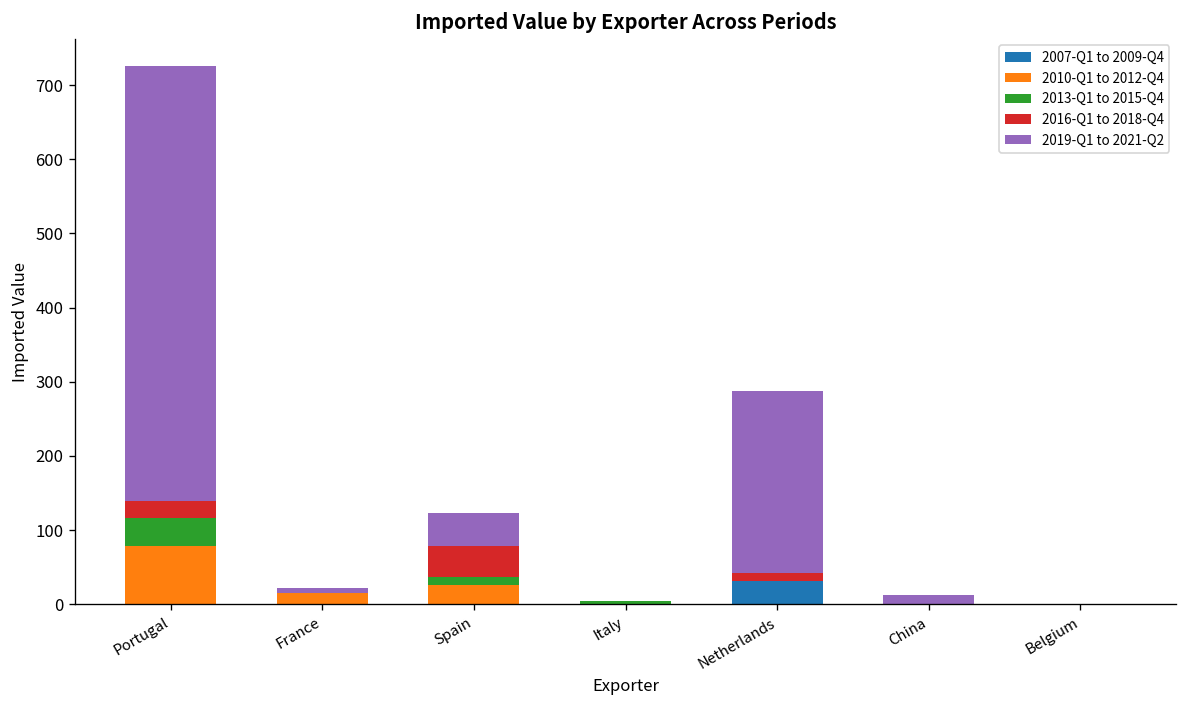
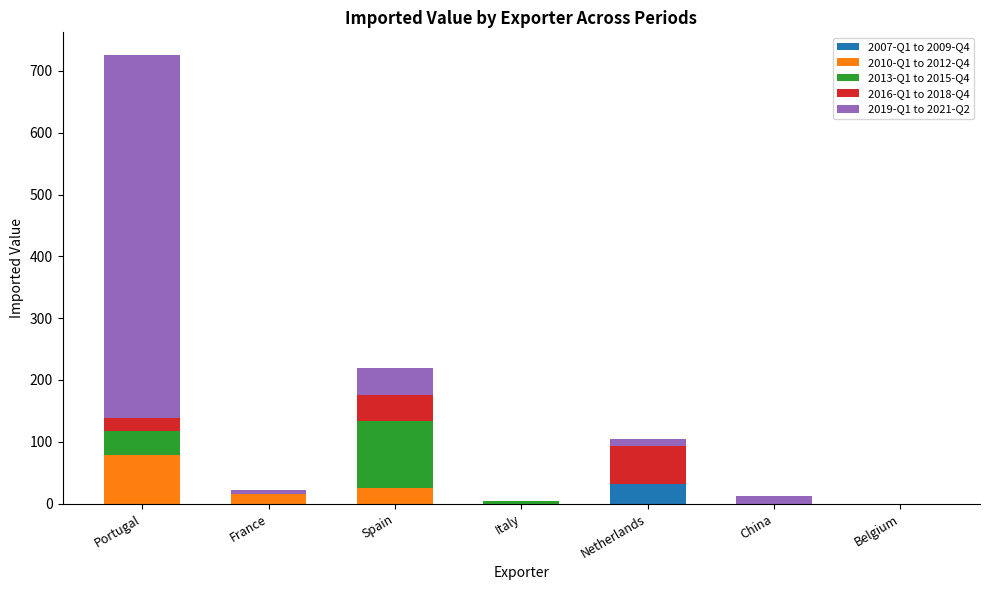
  {
    "2007-Q1 to 2009-Q4": {
      "Portugal": 0,
      "France": 0,
      "Spain": 0,
      "Italy": 0,
      "Netherlands": 30,
      "China": 0,
      "Belgium": 0
    },
    "2013-Q1 to 2015-Q4": {
      "Portugal": 40,
      "France": 0,
-     "Spain": 10,
+     "Spain": 110,
      "Italy": 10,
      "Netherlands": 0,
      "China": 0,
      "Belgium": 0
    },
    "2016-Q1 to 2018-Q4": {
      "Portugal": 20,
      "France": 0,
      "Spain": 40,
      "Italy": 0,
-     "Netherlands": 10,
+     "Netherlands": 60,
      "China": 0,
      "Belgium": 0
    },
    "2019-Q1 to 2021-Q2": {
      "Portugal": 590,
      "France": 10,
      "Spain": 40,
      "Italy": 0,
-     "Netherlands": 250,
+     "Netherlands": 10,
      "China": 10,
      "Belgium": 0
    }
  }
